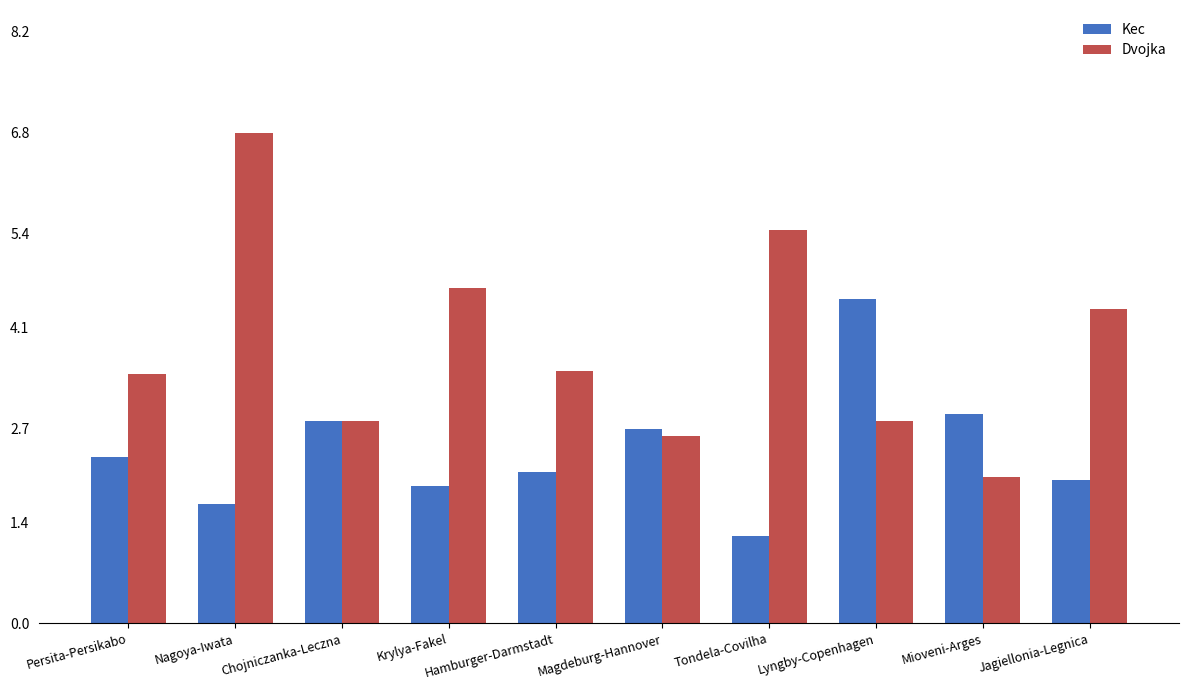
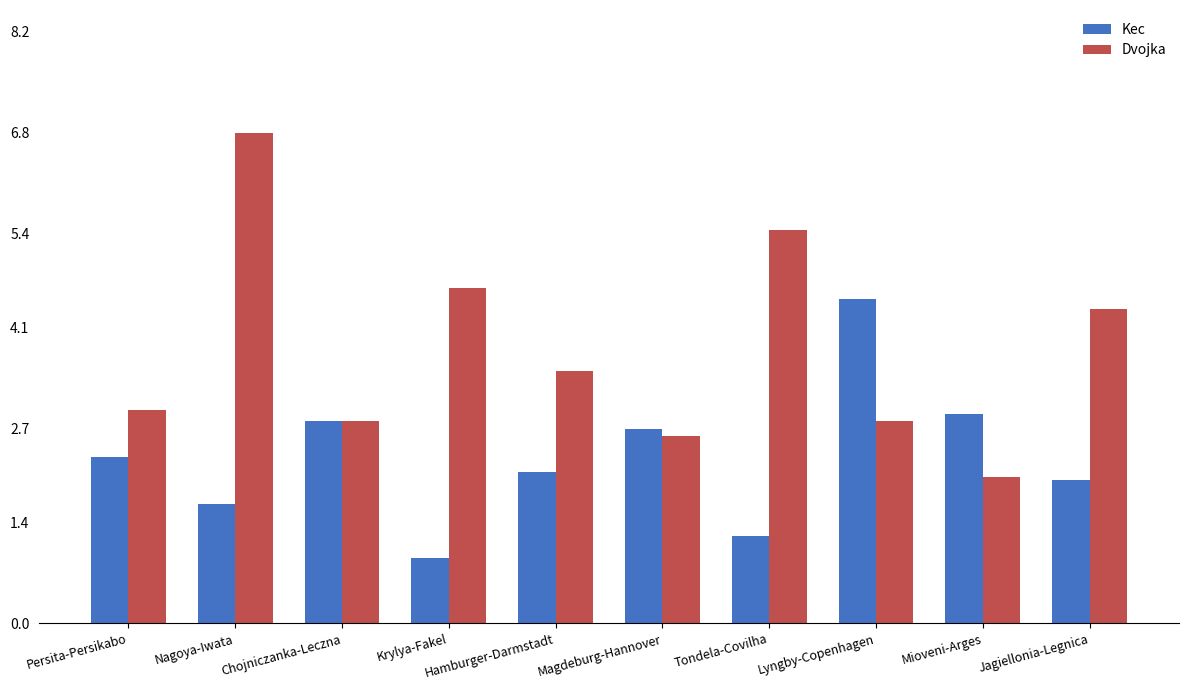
  {
    "Kec": {
      "Persita-Persikabo": 2.3,
      "Nagoya-Iwata": 1.7,
      "Chojniczanka-Leczna": 2.8,
-     "Krylya-Fakel": 1.9,
+     "Krylya-Fakel": 0.9,
      "Hamburger-Darmstadt": 2.1,
      "Magdeburg-Hannover": 2.7,
      "Tondela-Covilha": 1.2,
      "Lyngby-Copenhagen": 4.5,
      "Mioveni-Arges": 2.9,
      "Jagiellonia-Legnica": 2.0
    },
    "Dvojka": {
-     "Persita-Persikabo": 3.5,
+     "Persita-Persikabo": 3.0,
      "Nagoya-Iwata": 6.8,
      "Chojniczanka-Leczna": 2.8,
      "Krylya-Fakel": 4.7,
      "Hamburger-Darmstadt": 3.5,
      "Magdeburg-Hannover": 2.6,
      "Tondela-Covilha": 5.5,
      "Lyngby-Copenhagen": 2.8,
      "Mioveni-Arges": 2.0,
      "Jagiellonia-Legnica": 4.4
    }
  }
